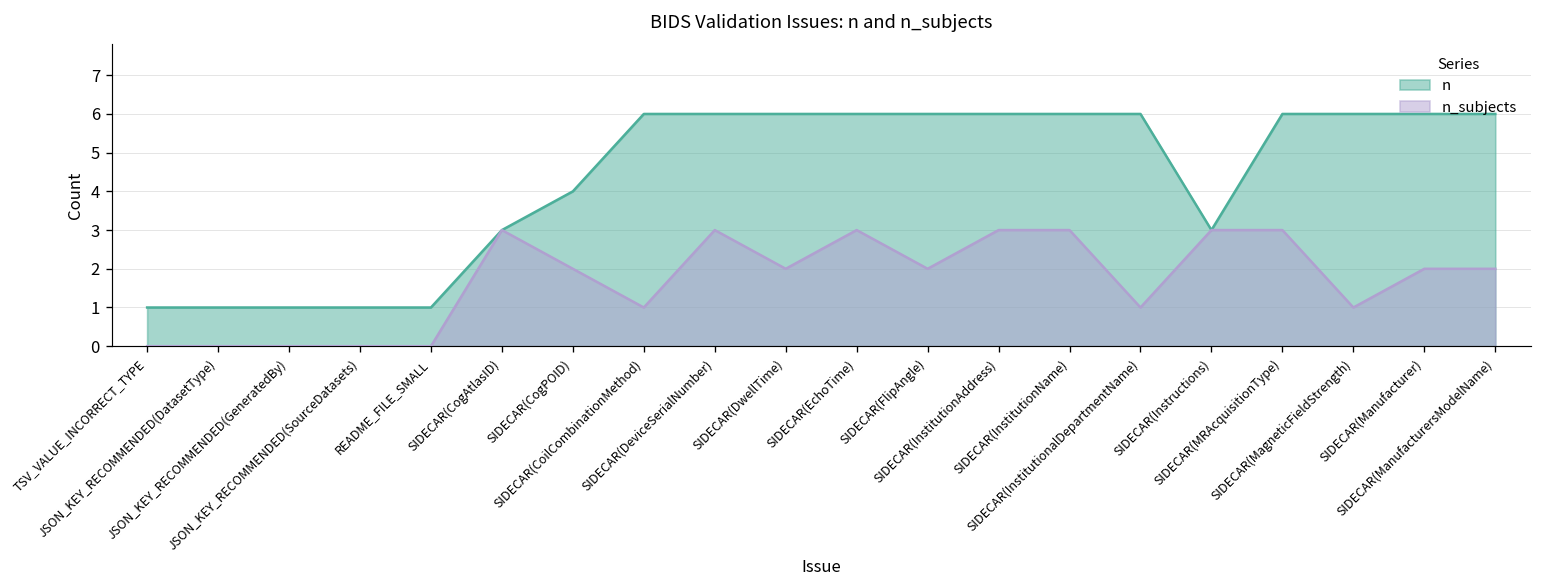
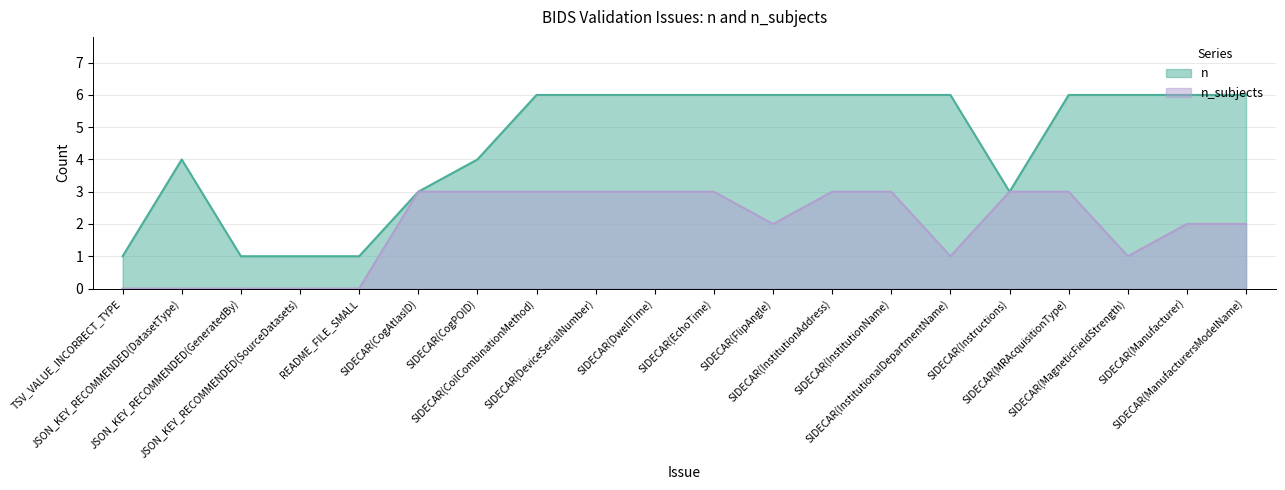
  {
    "n": {
      "TSV_VALUE_INCORRECT_TYPE": 1,
-     "JSON_KEY_RECOMMENDED(DatasetType)": 1,
+     "JSON_KEY_RECOMMENDED(DatasetType)": 4,
      "JSON_KEY_RECOMMENDED(GeneratedBy)": 1,
      "JSON_KEY_RECOMMENDED(SourceDatasets)": 1,
      "README_FILE_SMALL": 1,
      "SIDECAR(CogPOID)": 4,
      "SIDECAR(CoilCombinationMethod)": 6,
      "SIDECAR(DeviceSerialNumber)": 6,
      "SIDECAR(DwellTime)": 6,
      "SIDECAR(EchoTime)": 6,
      "SIDECAR(FlipAngle)": 6,
      "SIDECAR(InstitutionAddress)": 6,
      "SIDECAR(InstitutionName)": 6,
      "SIDECAR(InstitutionalDepartmentName)": 6,
      "SIDECAR(MRAcquisitionType)": 6,
      "SIDECAR(MagneticFieldStrength)": 6,
      "SIDECAR(Manufacturer)": 6,
      "SIDECAR(ManufacturersModelName)": 6
    },
    "n_subjects": {
      "TSV_VALUE_INCORRECT_TYPE": 0,
      "JSON_KEY_RECOMMENDED(DatasetType)": 0,
      "JSON_KEY_RECOMMENDED(GeneratedBy)": 0,
      "JSON_KEY_RECOMMENDED(SourceDatasets)": 0,
      "README_FILE_SMALL": 0,
-     "SIDECAR(CogPOID)": 2,
-     "SIDECAR(CoilCombinationMethod)": 1,
+     "SIDECAR(CogPOID)": 3,
+     "SIDECAR(CoilCombinationMethod)": 3,
      "SIDECAR(DeviceSerialNumber)": 3,
-     "SIDECAR(DwellTime)": 2,
+     "SIDECAR(DwellTime)": 3,
      "SIDECAR(EchoTime)": 3,
      "SIDECAR(FlipAngle)": 2,
      "SIDECAR(InstitutionAddress)": 3,
      "SIDECAR(InstitutionName)": 3,
      "SIDECAR(InstitutionalDepartmentName)": 1,
      "SIDECAR(MRAcquisitionType)": 3,
      "SIDECAR(MagneticFieldStrength)": 1,
      "SIDECAR(Manufacturer)": 2,
      "SIDECAR(ManufacturersModelName)": 2
    }
  }
